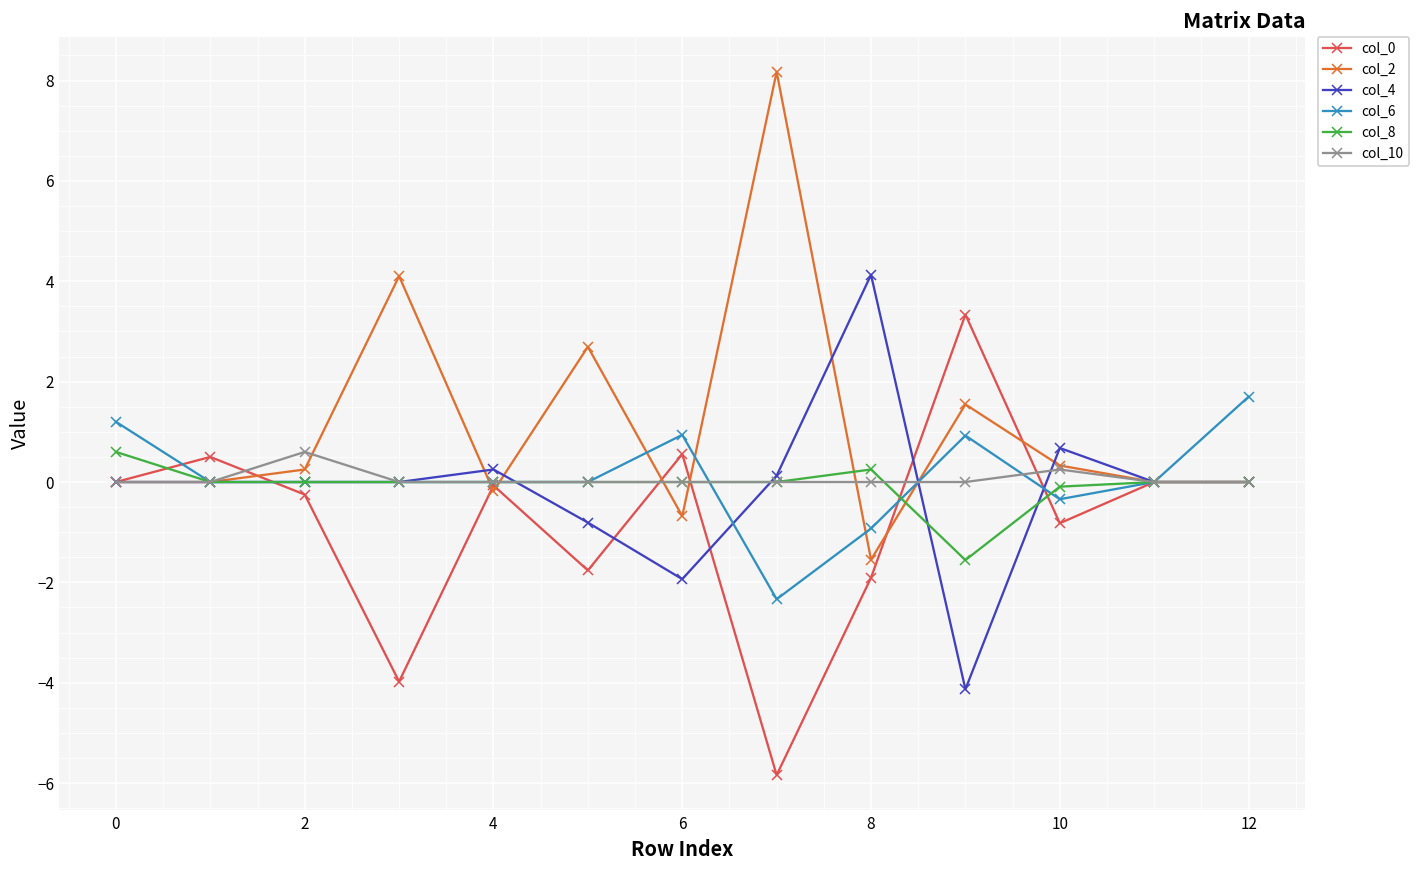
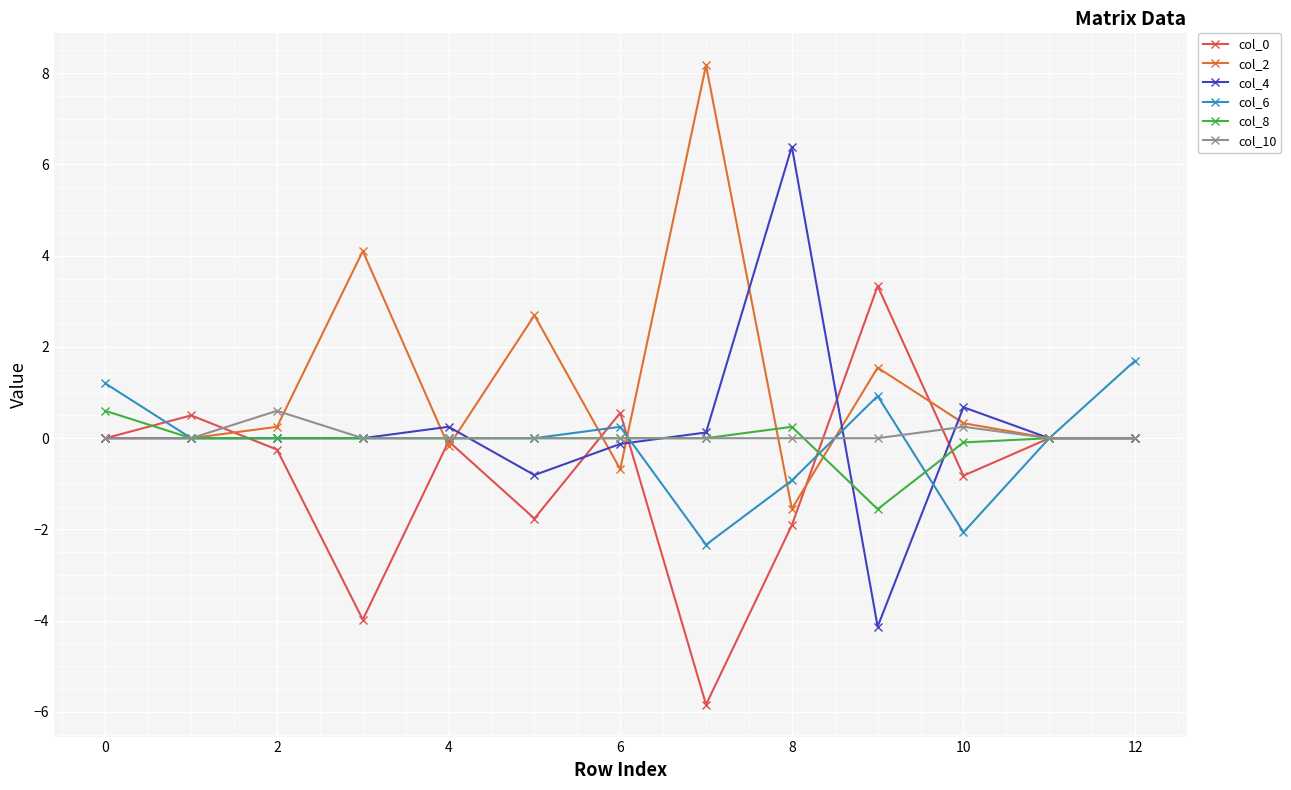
  {
    "col_4": {
      "4": 0.3,
-     "6": -1.9,
-     "8": 4.1,
+     "6": -0.1,
+     "8": 6.4,
      "10": 0.7
    },
    "col_6": {
      "0": 1.2,
-     "6": 0.9,
+     "6": 0.3,
      "8": -0.9,
-     "10": -0.3,
+     "10": -2.1,
      "12": 1.7
    },
    "col_8": {
      "0": 0.6,
      "8": 0.3,
      "10": -0.1
    },
    "col_10": {
      "2": 0.6,
      "8": 0.0,
      "10": 0.3
    }
  }
